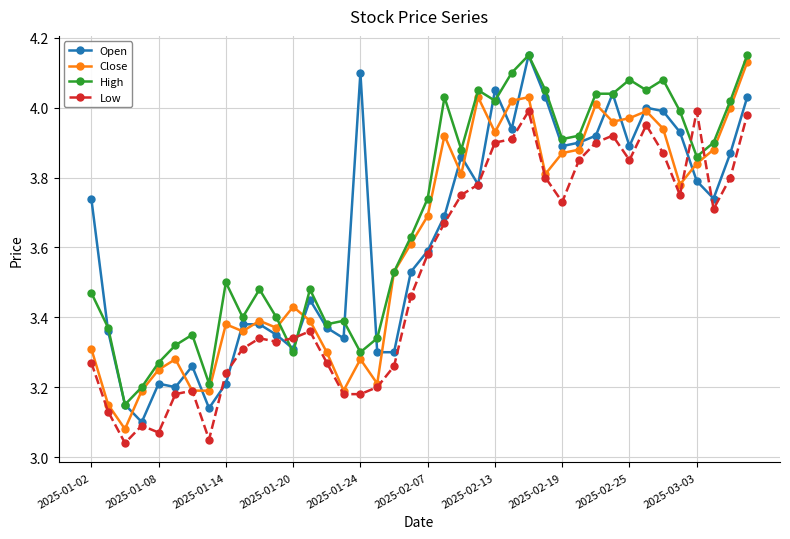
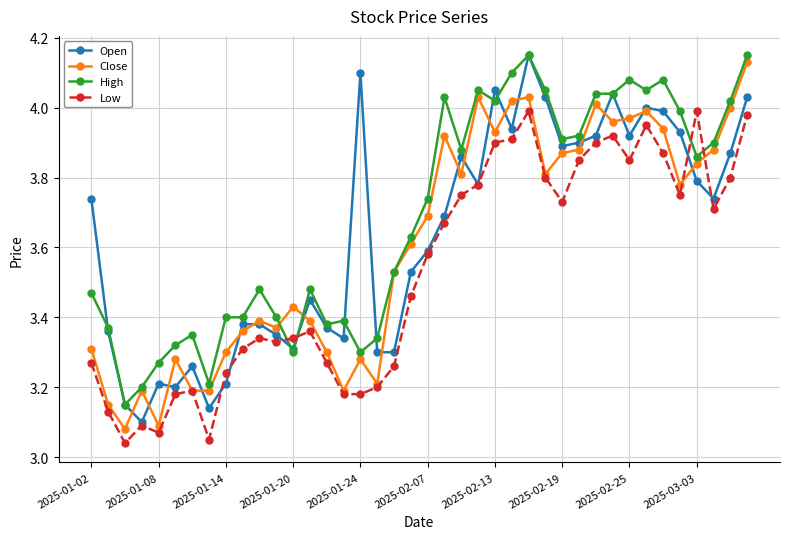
  {
    "Open": {
      "2025-01-02": 3.74,
      "2025-01-08": 3.21,
      "2025-01-14": 3.21,
      "2025-01-20": 3.31,
      "2025-01-24": 4.10,
      "2025-02-07": 3.59,
      "2025-02-13": 4.05,
      "2025-02-19": 3.89,
-     "2025-02-25": 3.89,
+     "2025-02-25": 3.92,
      "2025-03-03": 3.79
    },
    "Close": {
      "2025-01-02": 3.31,
-     "2025-01-08": 3.25,
-     "2025-01-14": 3.38,
+     "2025-01-08": 3.09,
+     "2025-01-14": 3.30,
      "2025-01-20": 3.43,
      "2025-01-24": 3.28,
      "2025-02-07": 3.69,
      "2025-02-13": 3.93,
      "2025-02-19": 3.87,
      "2025-02-25": 3.97,
      "2025-03-03": 3.84
    },
    "High": {
      "2025-01-02": 3.47,
      "2025-01-08": 3.27,
-     "2025-01-14": 3.5,
+     "2025-01-14": 3.4,
      "2025-01-20": 3.3,
      "2025-01-24": 3.3,
      "2025-02-07": 3.74,
      "2025-02-13": 4.02,
      "2025-02-19": 3.91,
      "2025-02-25": 4.08,
      "2025-03-03": 3.86
    },
    "Low": {
      "2025-01-02": 3.27,
      "2025-01-08": 3.07,
      "2025-01-14": 3.24,
      "2025-01-20": 3.34,
      "2025-01-24": 3.18,
      "2025-02-07": 3.58,
      "2025-02-13": 3.90,
      "2025-02-19": 3.73,
      "2025-02-25": 3.85,
      "2025-03-03": 3.99
    }
  }
